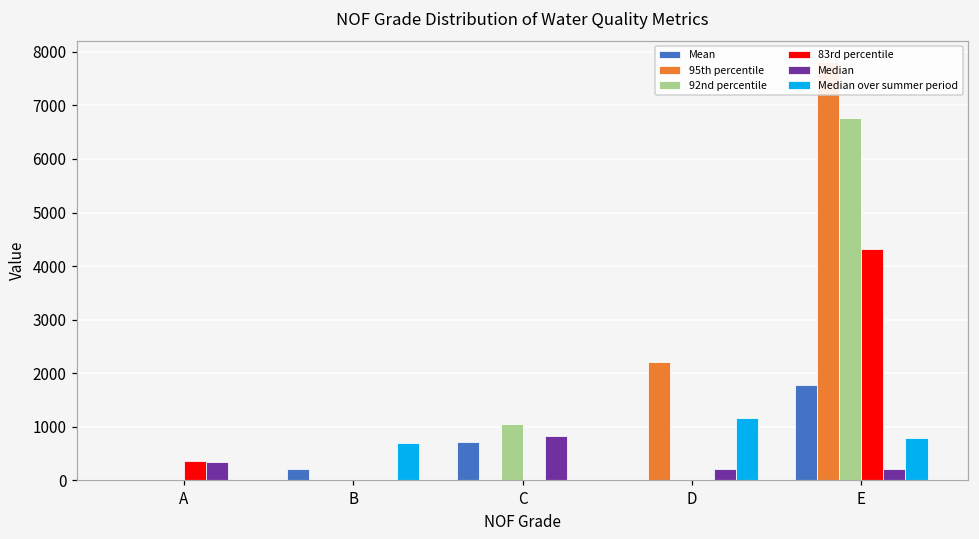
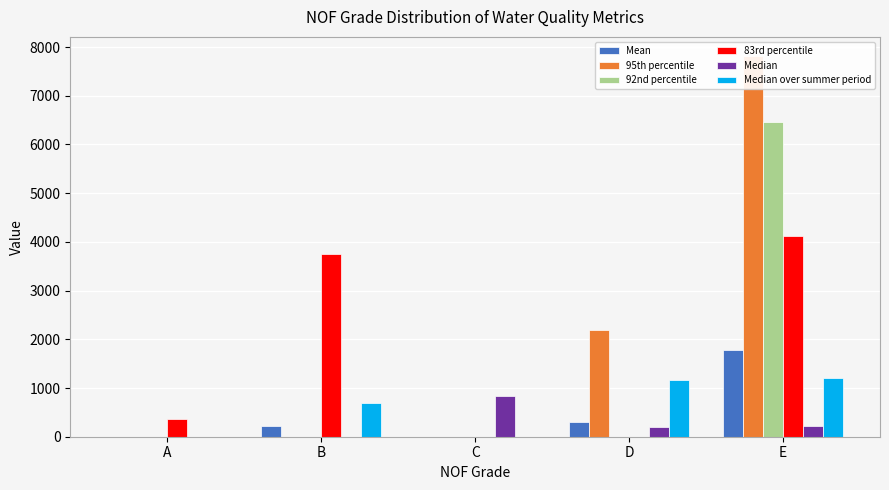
  {
    "Mean": {
      "B": 200,
-     "C": 700,
-     "D": 0,
+     "C": 0,
+     "D": 300,
      "E": 1800
    },
    "95th percentile": {
      "D": 2200
    },
    "92nd percentile": {
-     "C": 1000,
-     "E": 6800
+     "C": 0,
+     "E": 6500
    },
    "83rd percentile": {
      "A": 400,
-     "B": 0,
-     "E": 4300
+     "B": 3700,
+     "E": 4100
    },
    "Median": {
-     "A": 300,
+     "A": 0,
      "C": 800,
      "D": 200,
      "E": 200
    },
    "Median over summer period": {
      "B": 700,
      "D": 1200,
-     "E": 800
+     "E": 1200
    }
  }
